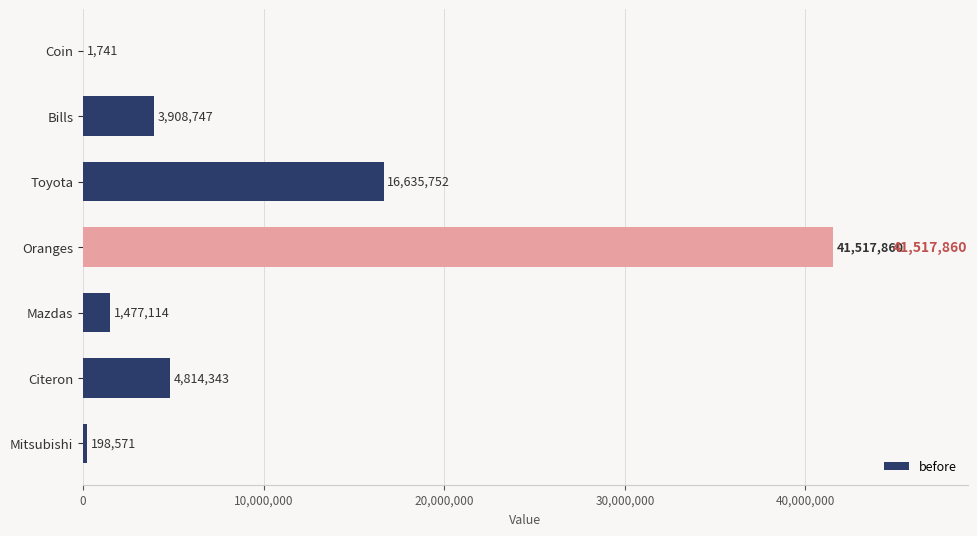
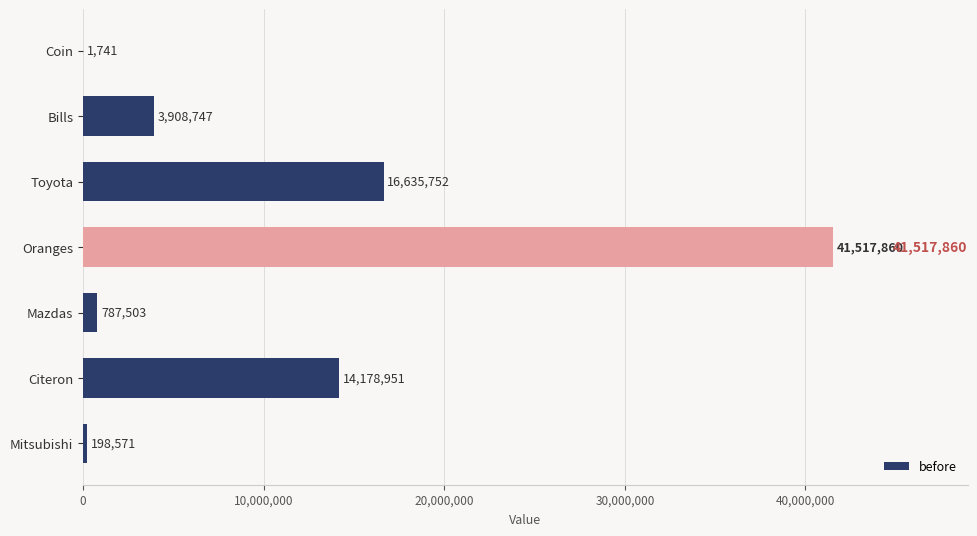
  {
    "Coin": "1,741",
    "Bills": "3,908,747",
    "Toyota": "16,635,752",
-   "Mazdas": "1,477,114",
-   "Citeron": "4,814,343",
+   "Mazdas": "787,503",
+   "Citeron": "14,178,951",
    "Mitsubishi": "198,571"
  }
